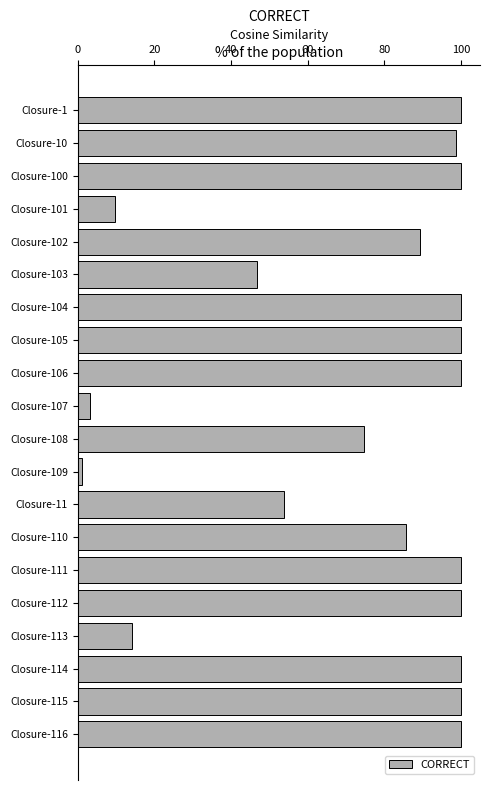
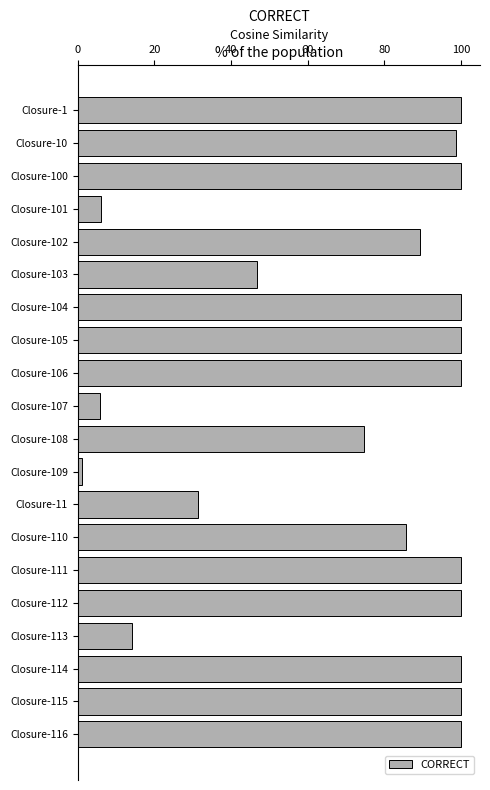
  {
    "Closure-1": 100,
    "Closure-10": 99,
    "Closure-100": 100,
-   "Closure-101": 10,
+   "Closure-101": 6,
    "Closure-102": 89,
    "Closure-103": 47,
    "Closure-104": 100,
    "Closure-105": 100,
    "Closure-106": 100,
-   "Closure-107": 3,
+   "Closure-107": 6,
    "Closure-108": 75,
    "Closure-109": 1,
-   "Closure-11": 54,
+   "Closure-11": 31,
    "Closure-110": 86,
    "Closure-111": 100,
    "Closure-112": 100,
    "Closure-113": 14,
    "Closure-114": 100,
    "Closure-115": 100,
    "Closure-116": 100
  }
